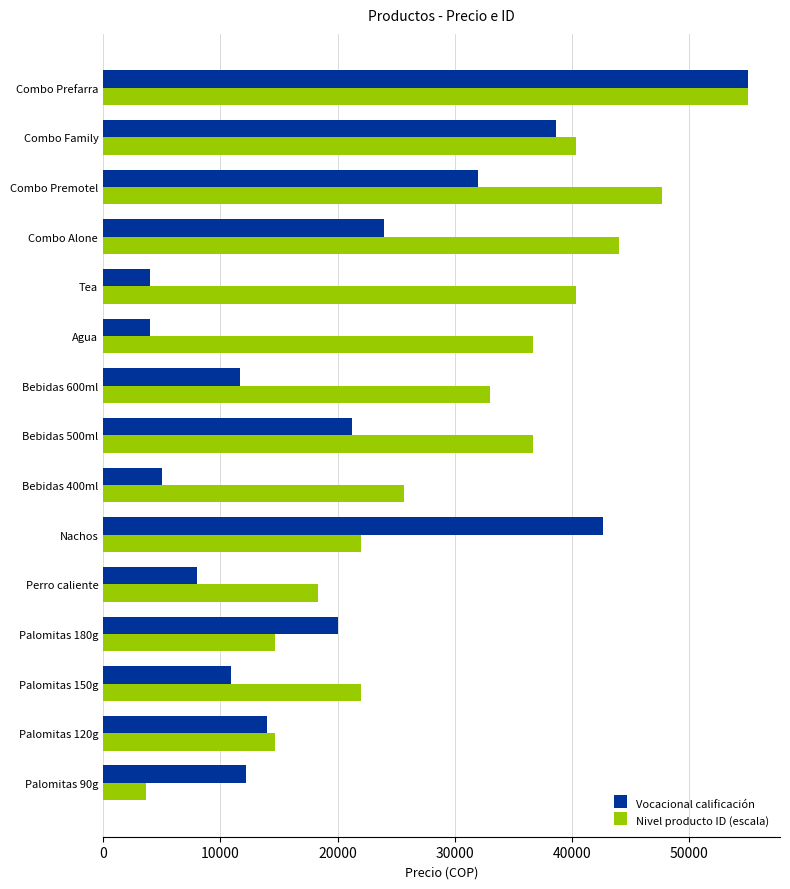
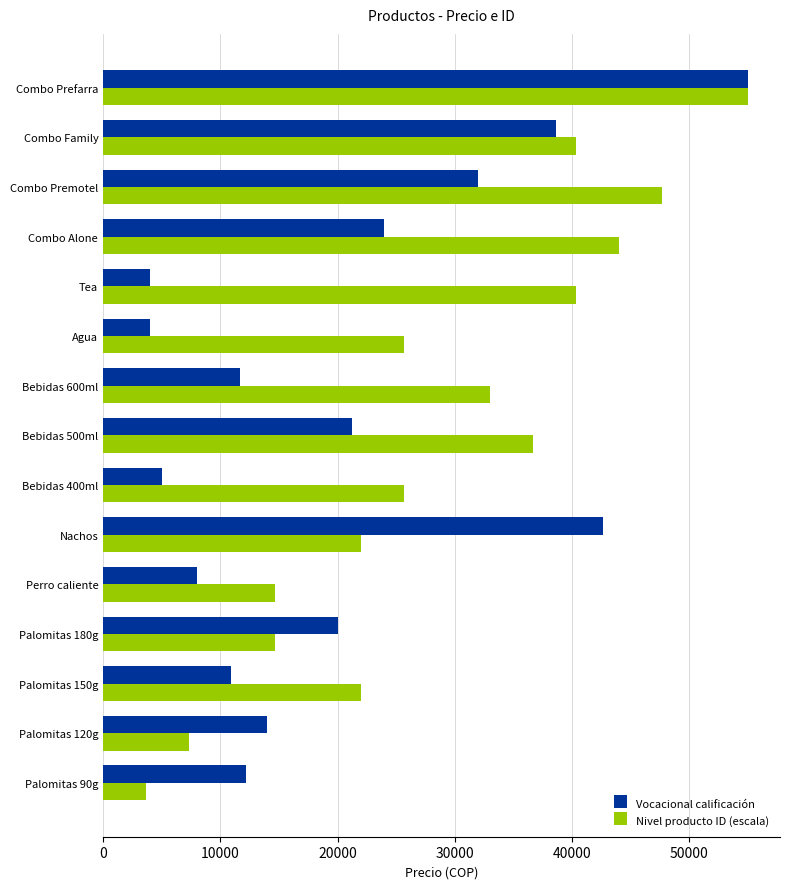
  {
    "Vocacional calificación": {
      "Combo Prefarra": 55000,
      "Combo Family": 38600,
      "Combo Premotel": 32000,
      "Combo Alone": 24000,
      "Tea": 4000,
      "Agua": 4000,
      "Bebidas 600ml": 11600,
      "Bebidas 500ml": 21200,
      "Bebidas 400ml": 5000,
      "Nachos": 42600,
      "Perro caliente": 8000,
      "Palomitas 180g": 20000,
      "Palomitas 150g": 10900,
      "Palomitas 120g": 14000,
      "Palomitas 90g": 12200
    },
    "Nivel producto ID (escala)": {
      "Combo Prefarra": 55000,
      "Combo Family": 40300,
      "Combo Premotel": 47700,
      "Combo Alone": 44000,
      "Tea": 40300,
-     "Agua": 36700,
+     "Agua": 25700,
      "Bebidas 600ml": 33000,
      "Bebidas 500ml": 36700,
      "Bebidas 400ml": 25700,
      "Nachos": 22000,
-     "Perro caliente": 18300,
+     "Perro caliente": 14700,
      "Palomitas 180g": 14700,
      "Palomitas 150g": 22000,
-     "Palomitas 120g": 14700,
+     "Palomitas 120g": 7300,
      "Palomitas 90g": 3700
    }
  }
